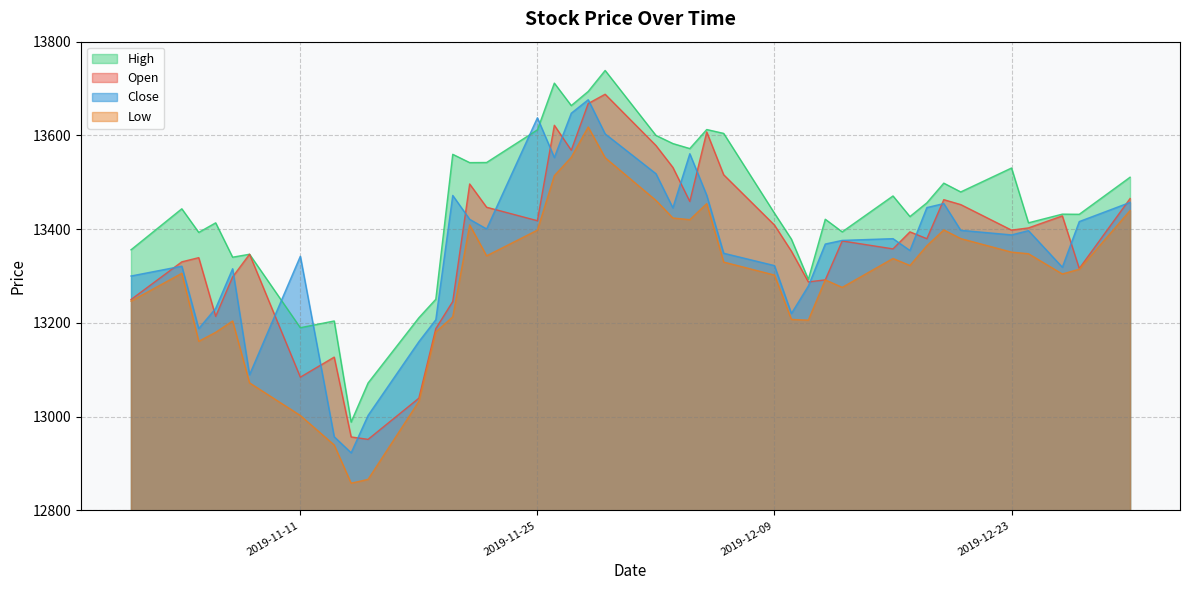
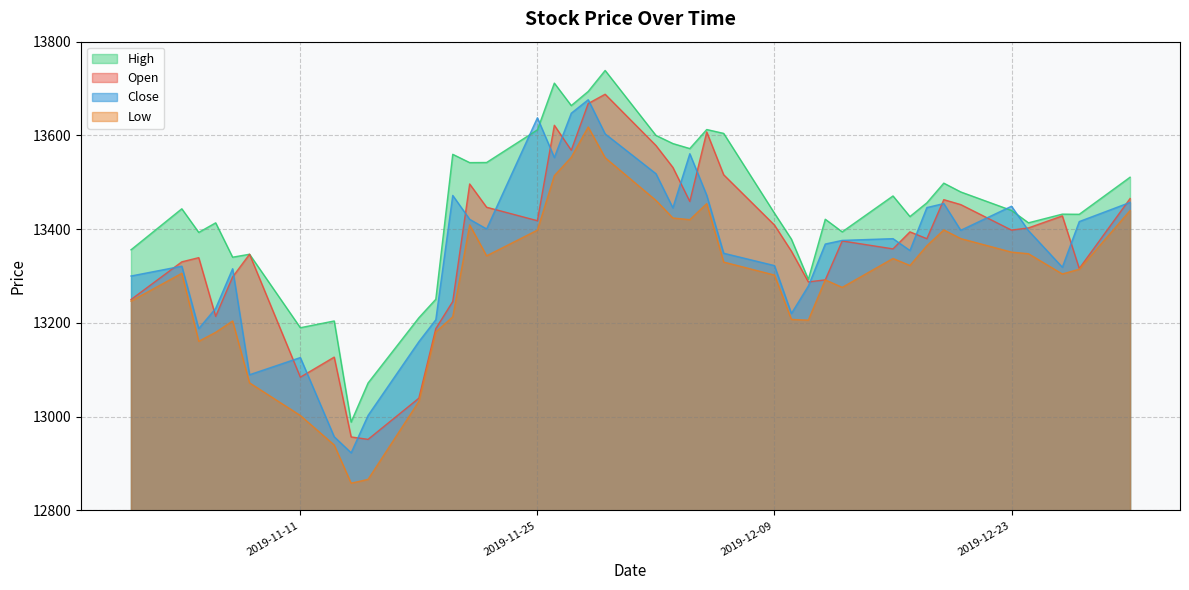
  {
    "High": {
      "2019-11-11": 13190,
      "2019-11-25": 13610,
      "2019-12-09": 13430,
-     "2019-12-23": 13530
+     "2019-12-23": 13440
    },
    "Close": {
-     "2019-11-11": 13340,
+     "2019-11-11": 13130,
      "2019-11-25": 13640,
      "2019-12-09": 13320,
-     "2019-12-23": 13390
+     "2019-12-23": 13450
    }
  }
